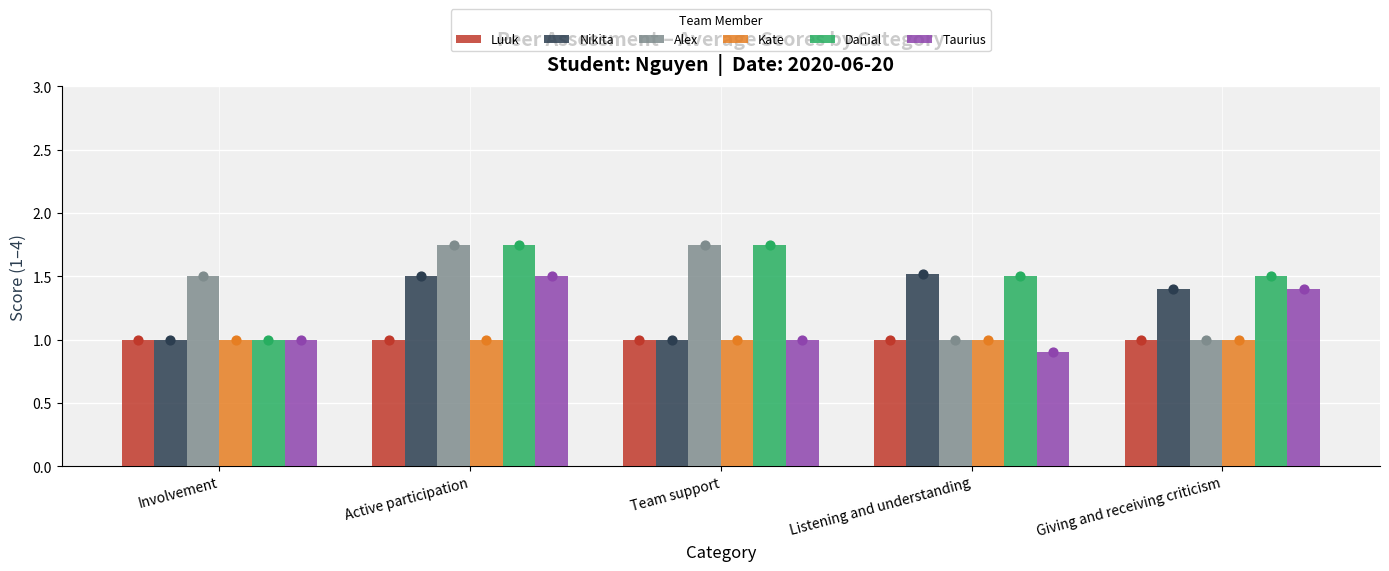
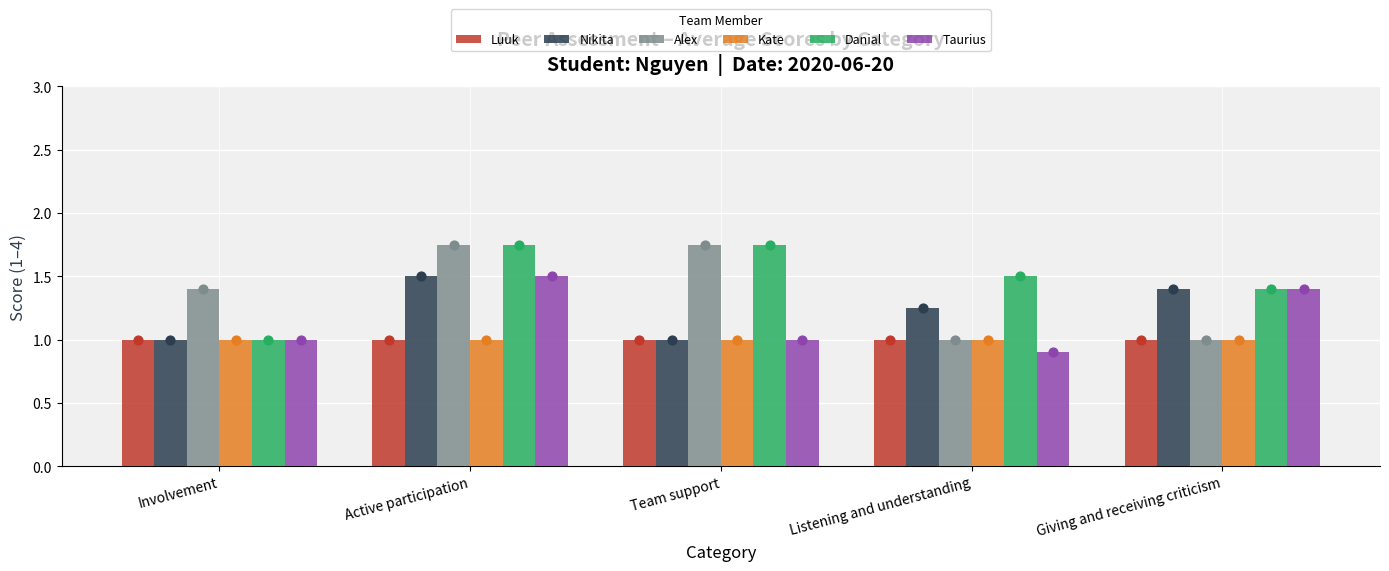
  {
    "Luuk": {
      "Involvement": 1.00,
      "Active participation": 1.00,
      "Team support": 1.00,
      "Listening and understanding": 1.00,
      "Giving and receiving criticism": 1.00
    },
    "Nikita": {
      "Involvement": 1.00,
      "Active participation": 1.50,
      "Team support": 1.00,
-     "Listening and understanding": 1.52,
+     "Listening and understanding": 1.25,
      "Giving and receiving criticism": 1.40
    },
    "Alex": {
-     "Involvement": 1.5,
+     "Involvement": 1.4,
      "Active participation": 1.75,
      "Team support": 1.75,
      "Listening and understanding": 1.0,
      "Giving and receiving criticism": 1.0
    },
    "Kate": {
      "Involvement": 1.00,
      "Active participation": 1.00,
      "Team support": 1.00,
      "Listening and understanding": 1.00,
      "Giving and receiving criticism": 1.00
    },
    "Danial": {
      "Involvement": 1.0,
      "Active participation": 1.75,
      "Team support": 1.75,
      "Listening and understanding": 1.5,
-     "Giving and receiving criticism": 1.5
+     "Giving and receiving criticism": 1.4
    },
    "Taurius": {
      "Involvement": 1.00,
      "Active participation": 1.50,
      "Team support": 1.00,
      "Listening and understanding": 0.90,
      "Giving and receiving criticism": 1.40
    }
  }
